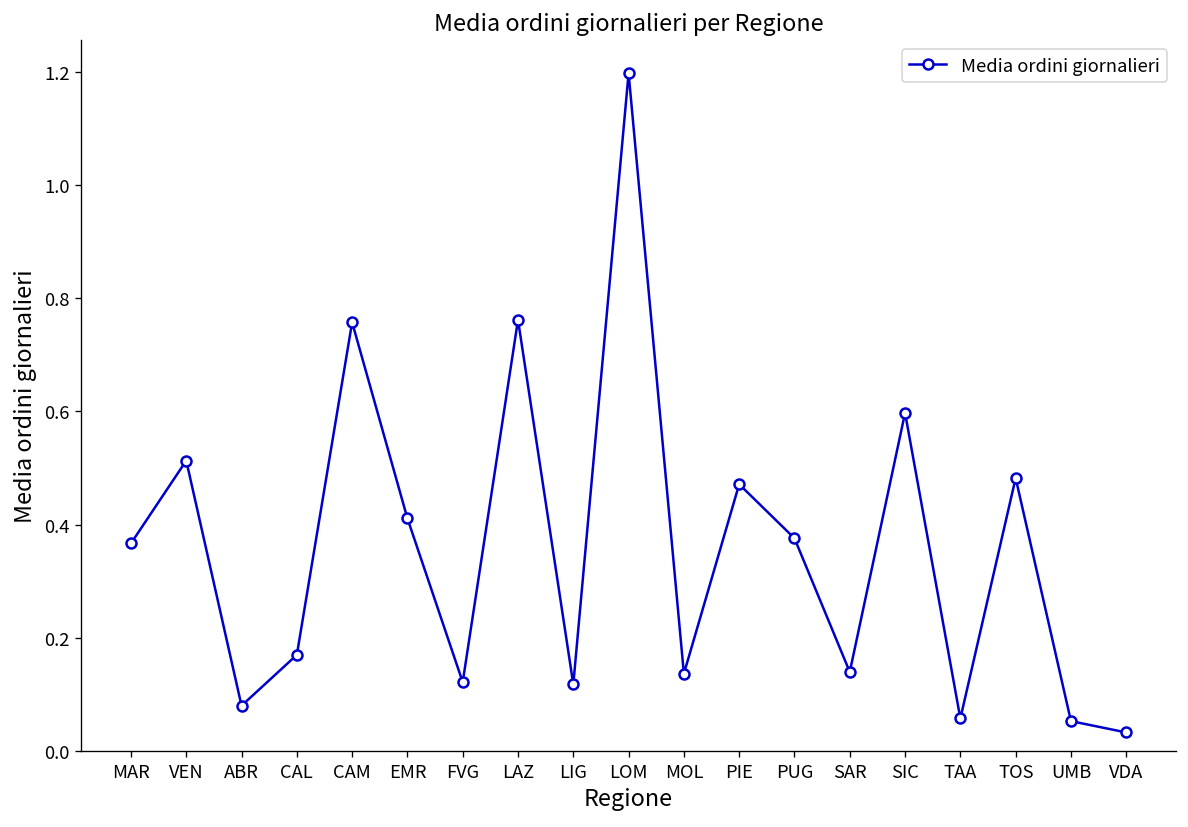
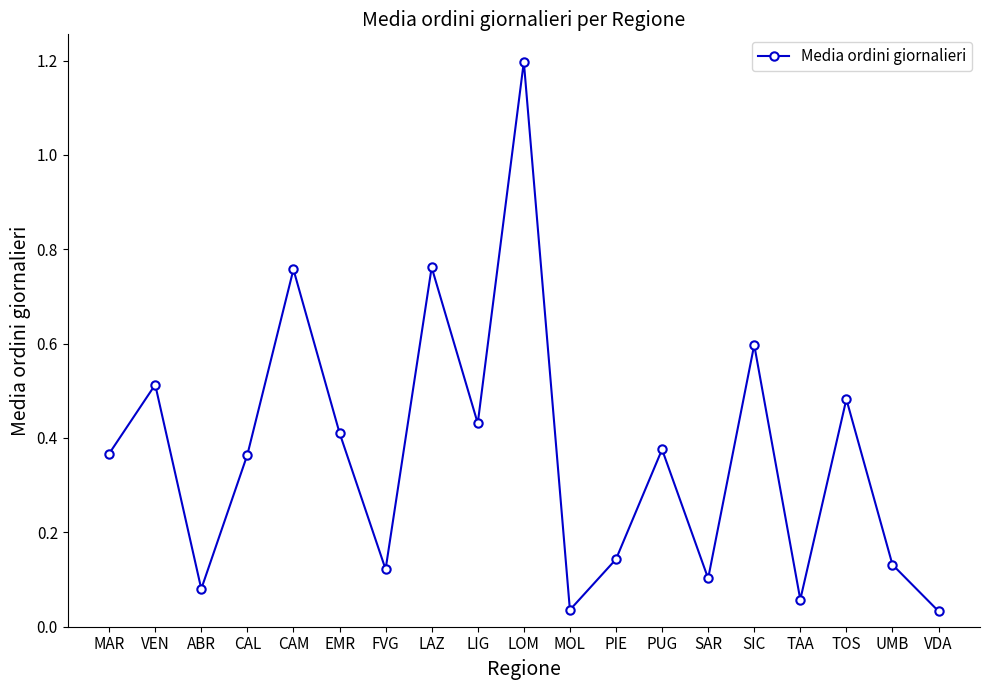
  {
    "MAR": 0.37,
    "VEN": 0.51,
    "ABR": 0.08,
-   "CAL": 0.17,
+   "CAL": 0.36,
    "CAM": 0.76,
    "EMR": 0.41,
    "FVG": 0.12,
    "LAZ": 0.76,
-   "LIG": 0.12,
+   "LIG": 0.43,
    "LOM": 1.20,
-   "MOL": 0.14,
-   "PIE": 0.47,
+   "MOL": 0.04,
+   "PIE": 0.14,
    "PUG": 0.38,
-   "SAR": 0.14,
+   "SAR": 0.10,
    "SIC": 0.60,
    "TAA": 0.06,
    "TOS": 0.48,
-   "UMB": 0.05,
+   "UMB": 0.13,
    "VDA": 0.03
  }
